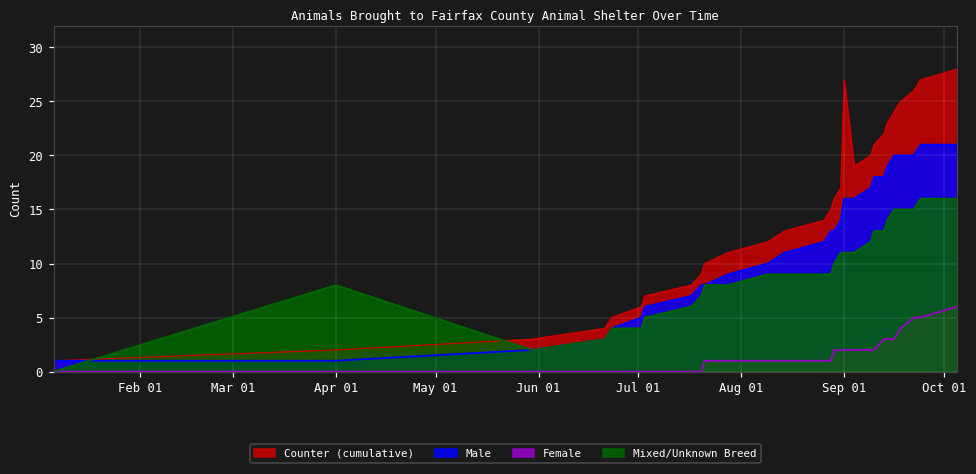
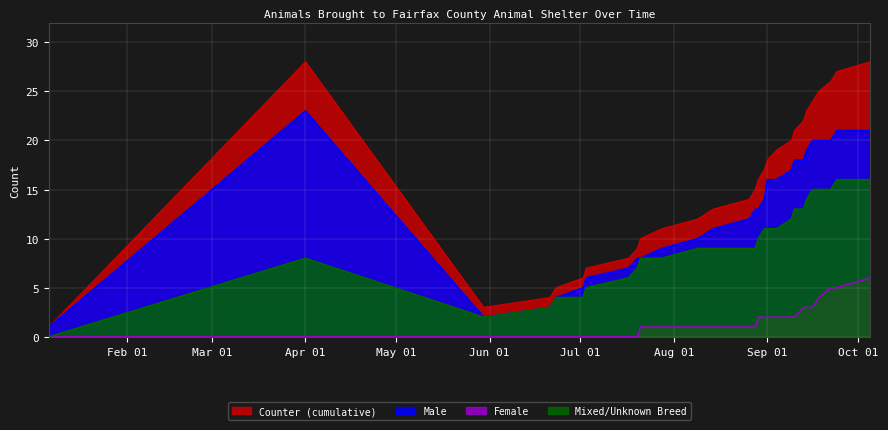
  {
    "Counter (cumulative)": {
-     "Apr 01": 2,
-     "Sep 01": 27
+     "Apr 01": 28,
+     "Sep 01": 18
    },
    "Male": {
-     "Apr 01": 1,
+     "Apr 01": 23,
      "Sep 01": 16
    },
    "Female": {
      "Apr 01": 0,
      "Sep 01": 2
    },
    "Mixed/Unknown Breed": {
      "Apr 01": 8,
      "Sep 01": 11
    }
  }
